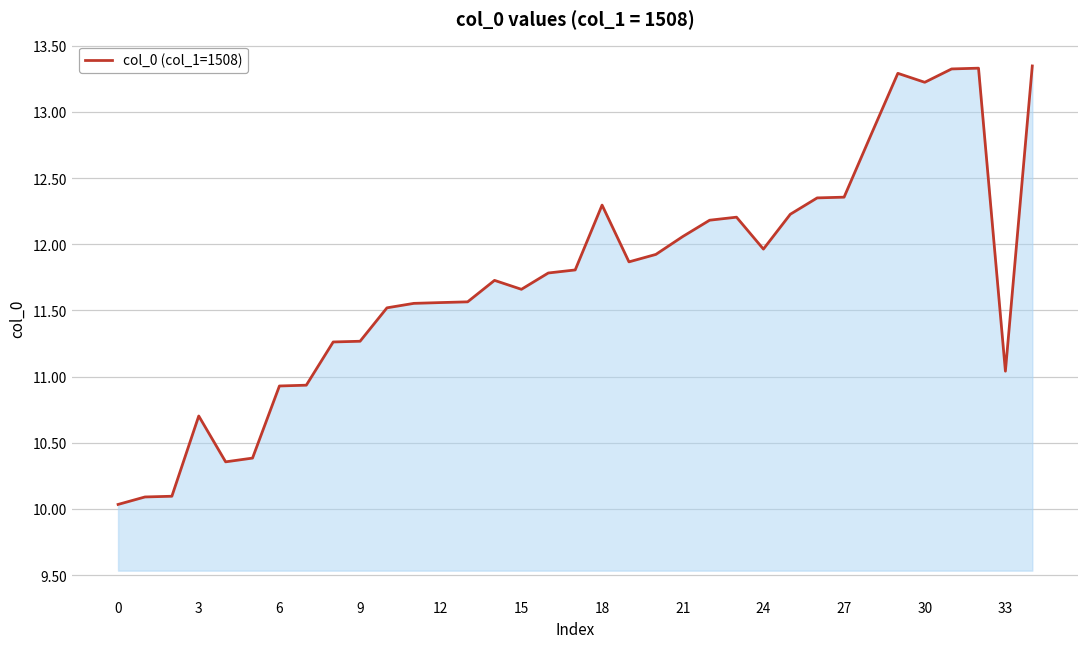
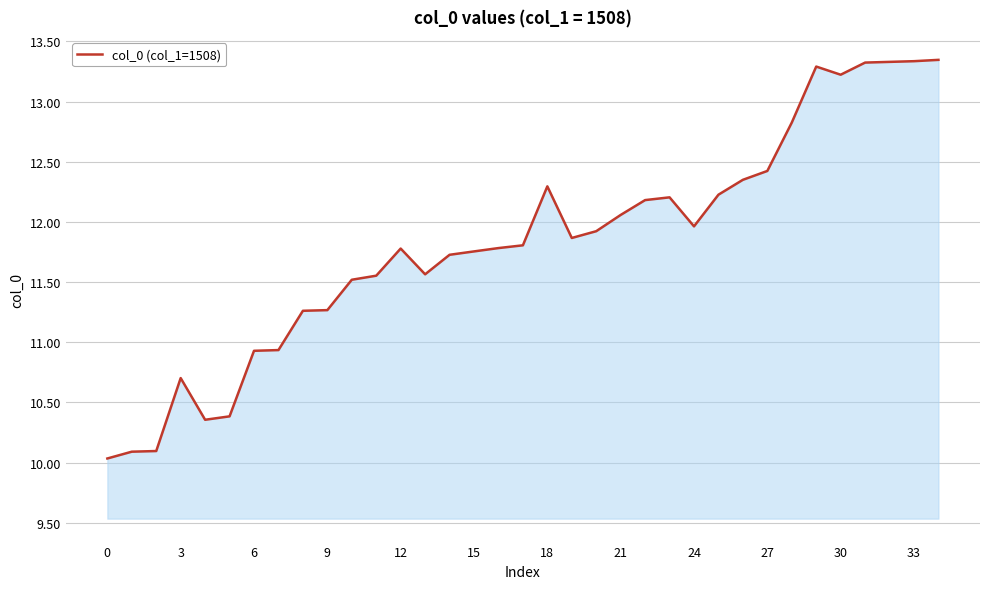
  {
    "0": 10.03,
    "3": 10.70,
    "6": 10.93,
    "9": 11.27,
-   "12": 11.56,
-   "15": 11.66,
+   "12": 11.78,
+   "15": 11.75,
    "18": 12.30,
    "21": 12.06,
    "24": 11.96,
-   "27": 12.36,
+   "27": 12.42,
    "30": 13.22,
-   "33": 11.04
+   "33": 13.34
  }
